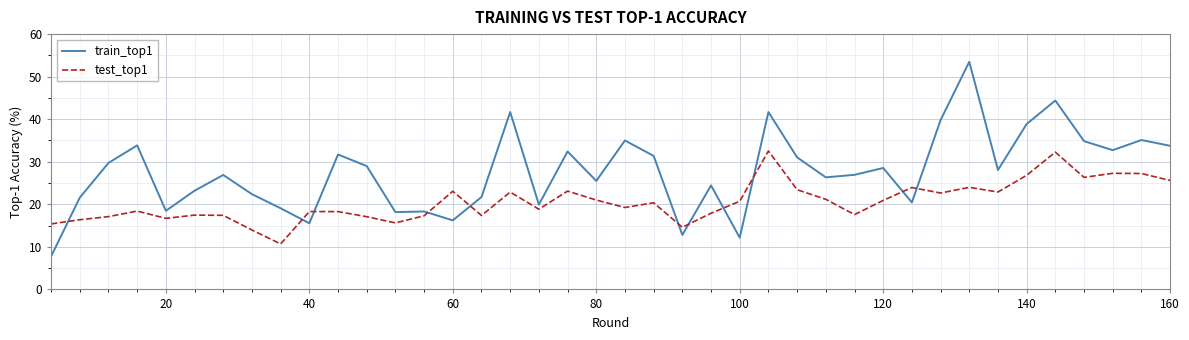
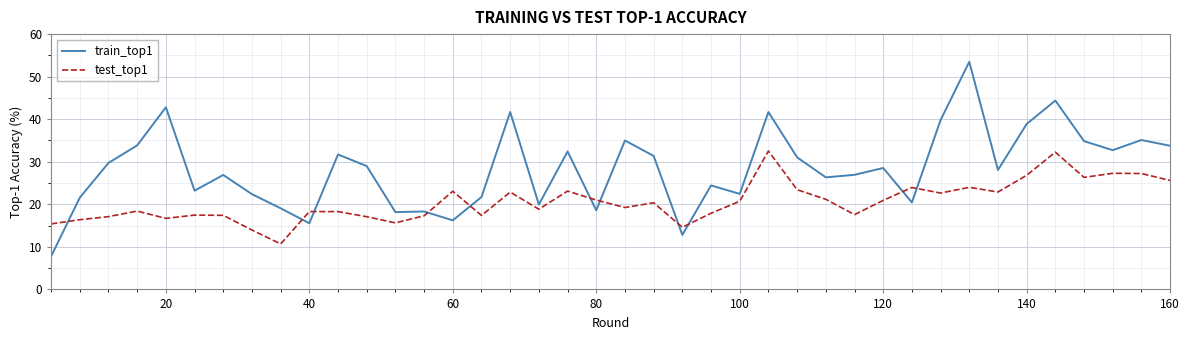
  {
    "train_top1": {
-     "20": 18,
+     "20": 43,
      "40": 16,
      "60": 16,
-     "80": 25,
-     "100": 12,
+     "80": 19,
+     "100": 22,
      "120": 29,
      "140": 39,
      "160": 34
    },
    "test_top1": {
      "20": 17,
      "40": 18,
      "60": 23,
      "80": 21,
      "100": 21,
      "120": 21,
      "140": 27,
      "160": 26
    }
  }
